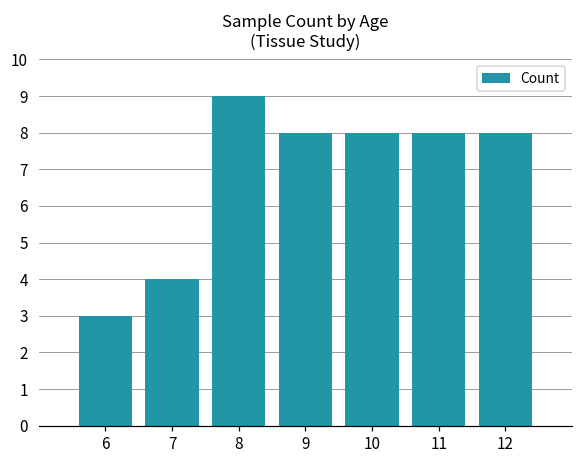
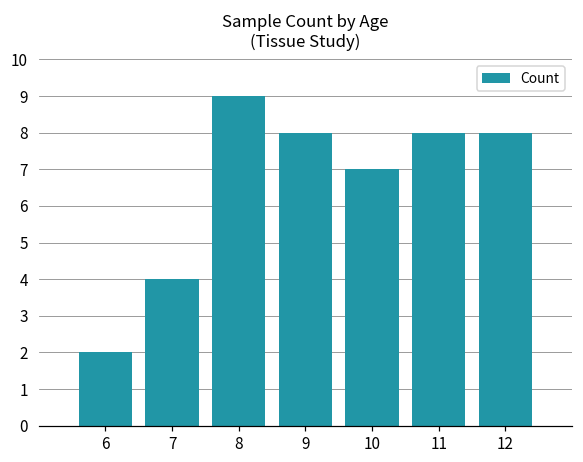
  {
-   "6": 3,
+   "6": 2,
    "7": 4,
    "8": 9,
    "9": 8,
-   "10": 8,
+   "10": 7,
    "11": 8,
    "12": 8
  }
